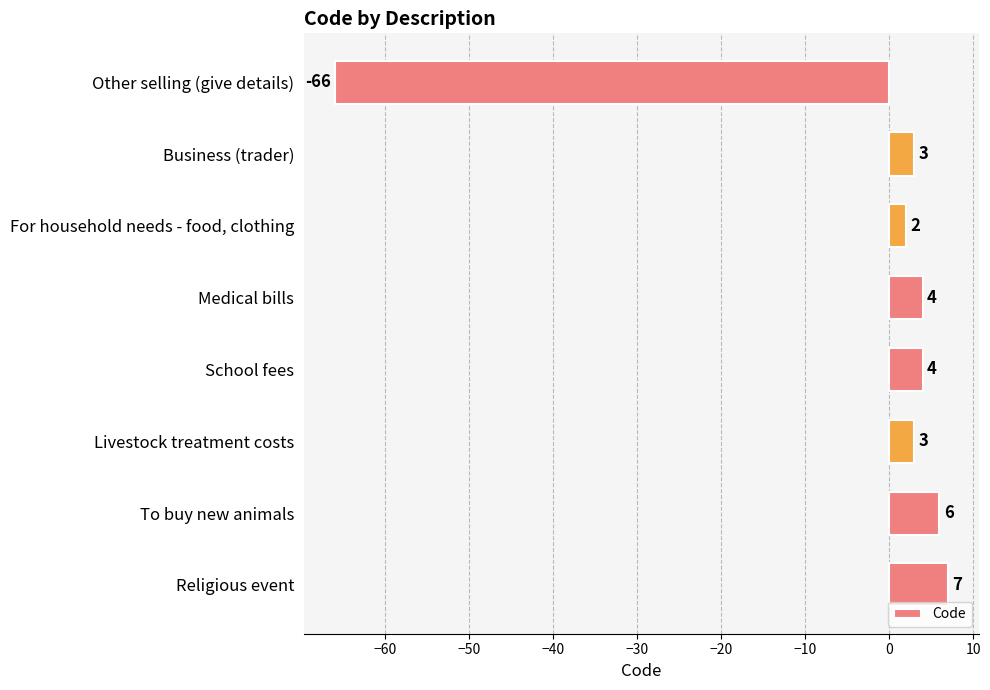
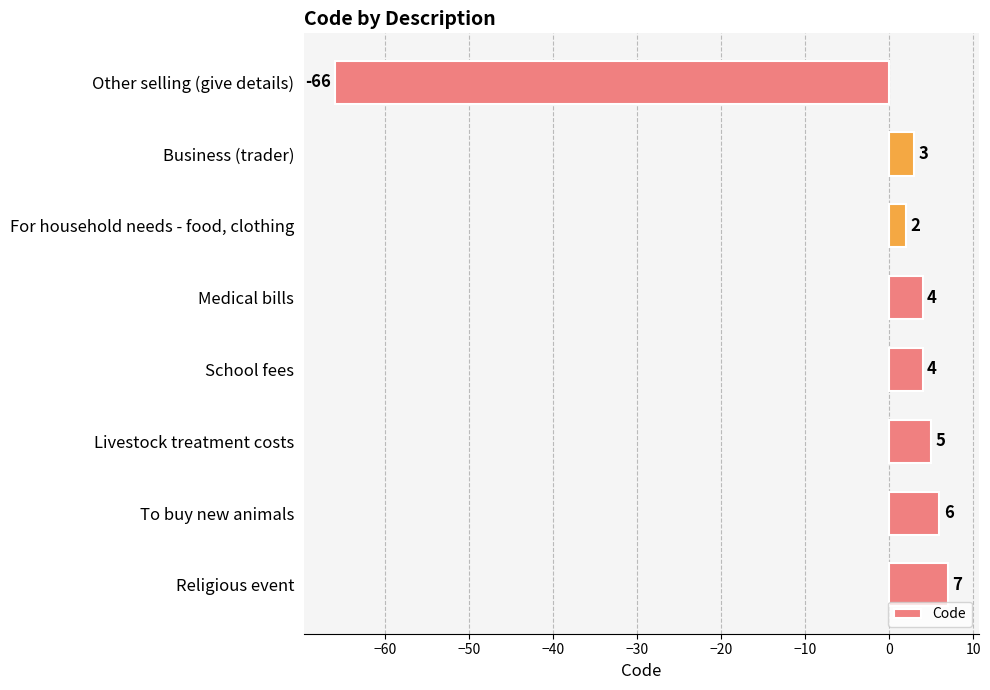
  {
    "Other selling (give details)": -66,
    "Business (trader)": 3,
    "For household needs - food, clothing": 2,
    "Medical bills": 4,
    "School fees": 4,
-   "Livestock treatment costs": 3,
+   "Livestock treatment costs": 5,
    "To buy new animals": 6,
    "Religious event": 7
  }
